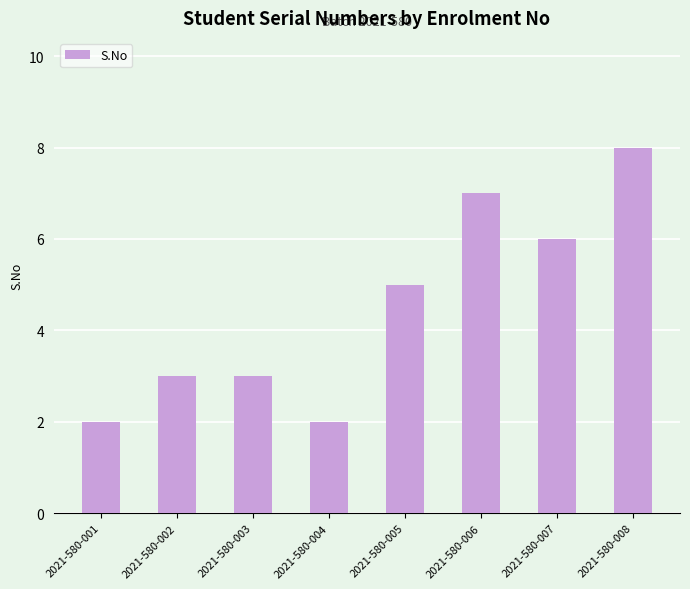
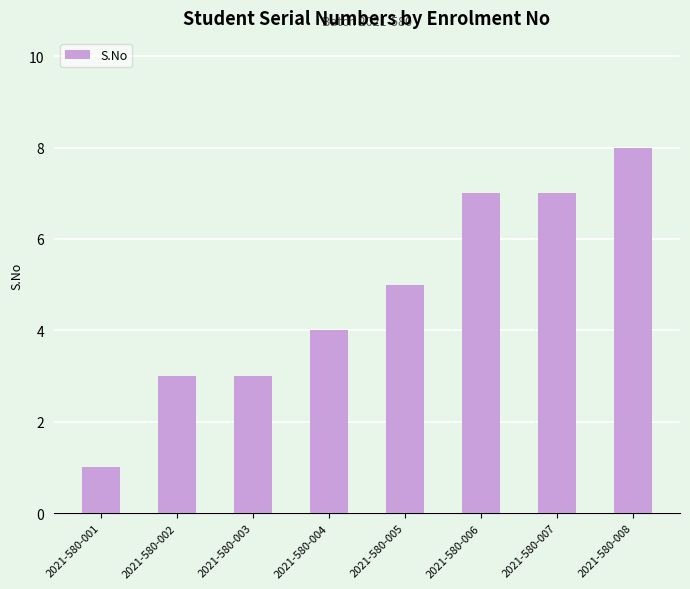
  {
-   "2021-580-001": 2,
+   "2021-580-001": 1,
    "2021-580-002": 3,
    "2021-580-003": 3,
-   "2021-580-004": 2,
+   "2021-580-004": 4,
    "2021-580-005": 5,
    "2021-580-006": 7,
-   "2021-580-007": 6,
+   "2021-580-007": 7,
    "2021-580-008": 8
  }
